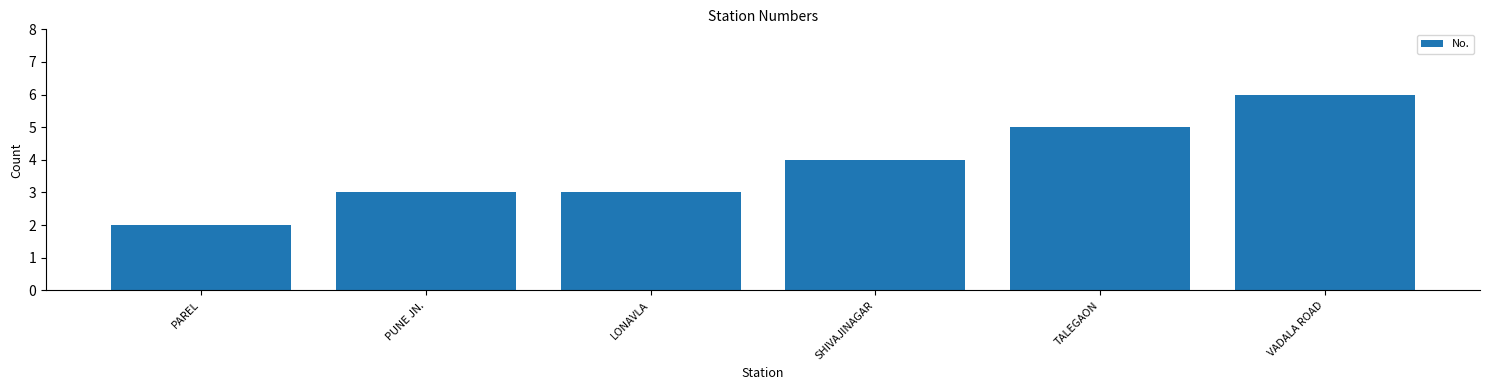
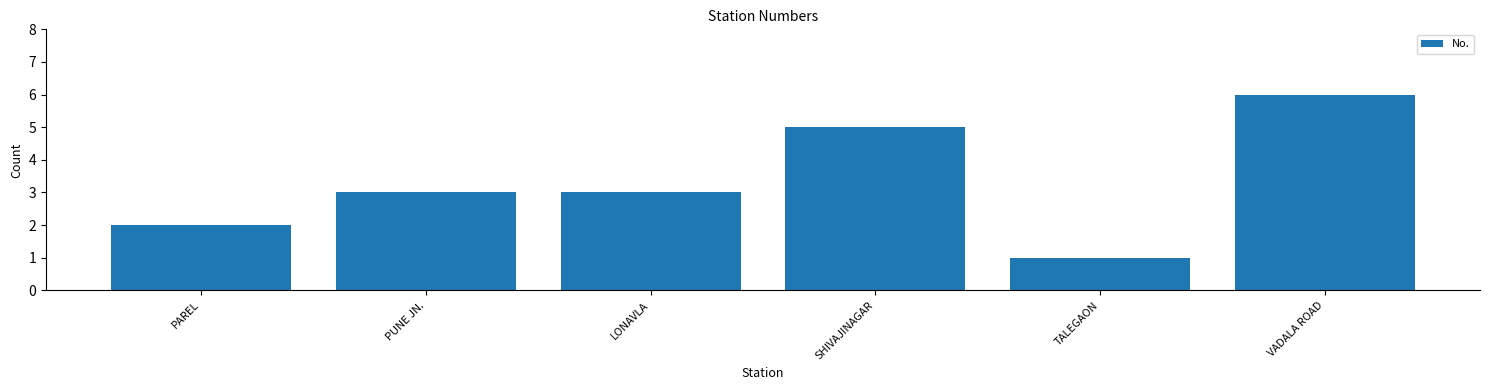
  {
    "PAREL": 2,
    "PUNE JN.": 3,
    "LONAVLA": 3,
-   "SHIVAJINAGAR": 4,
-   "TALEGAON": 5,
+   "SHIVAJINAGAR": 5,
+   "TALEGAON": 1,
    "VADALA ROAD": 6
  }
